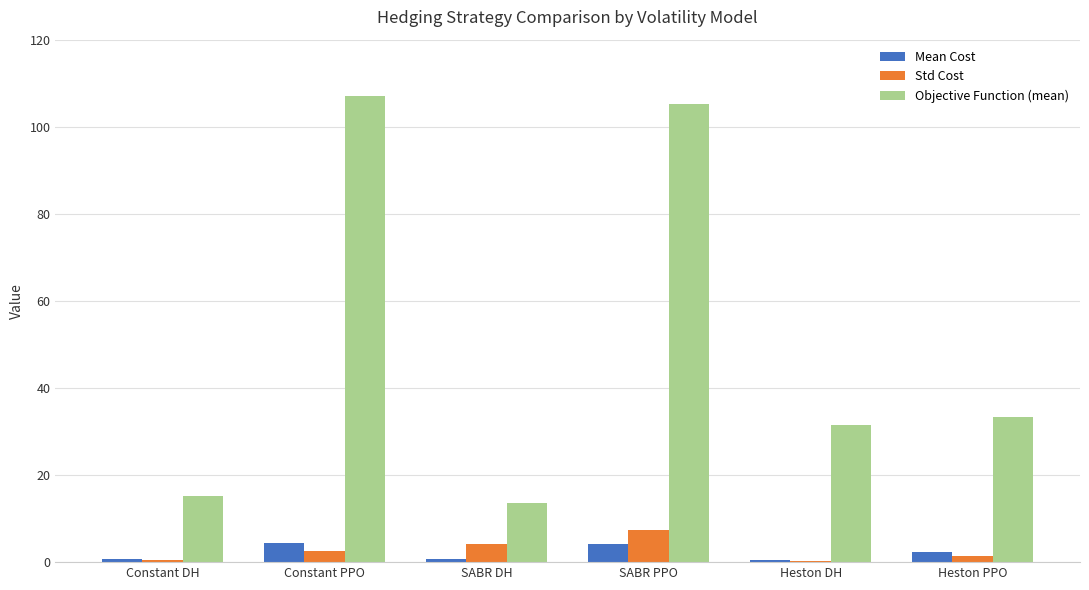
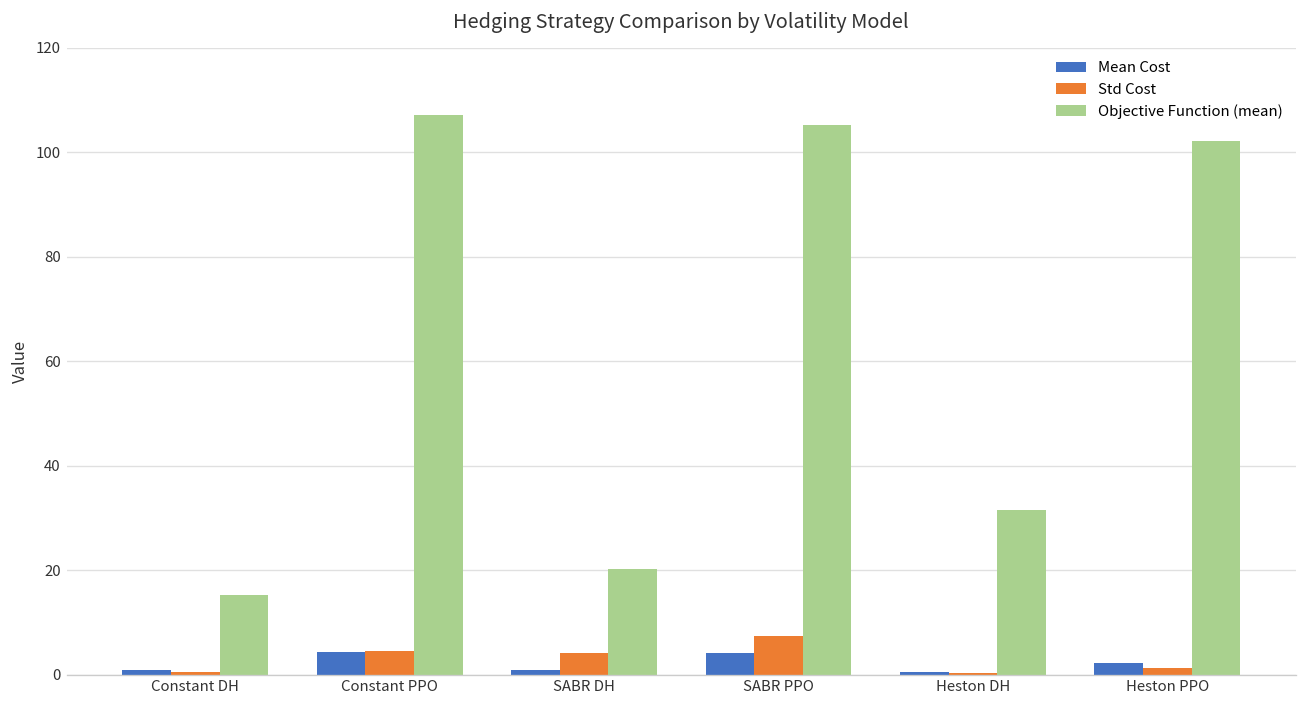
  {
    "Mean Cost": {
      "Constant DH": 1,
      "Constant PPO": 4,
      "SABR DH": 1,
      "SABR PPO": 4,
      "Heston PPO": 2
    },
    "Std Cost": {
-     "Constant PPO": 3,
+     "Constant PPO": 5,
      "SABR DH": 4,
      "SABR PPO": 7,
      "Heston PPO": 1
    },
    "Objective Function (mean)": {
      "Constant DH": 15,
      "Constant PPO": 107,
-     "SABR DH": 14,
+     "SABR DH": 20,
      "SABR PPO": 105,
      "Heston DH": 32,
-     "Heston PPO": 33
+     "Heston PPO": 102
    }
  }
